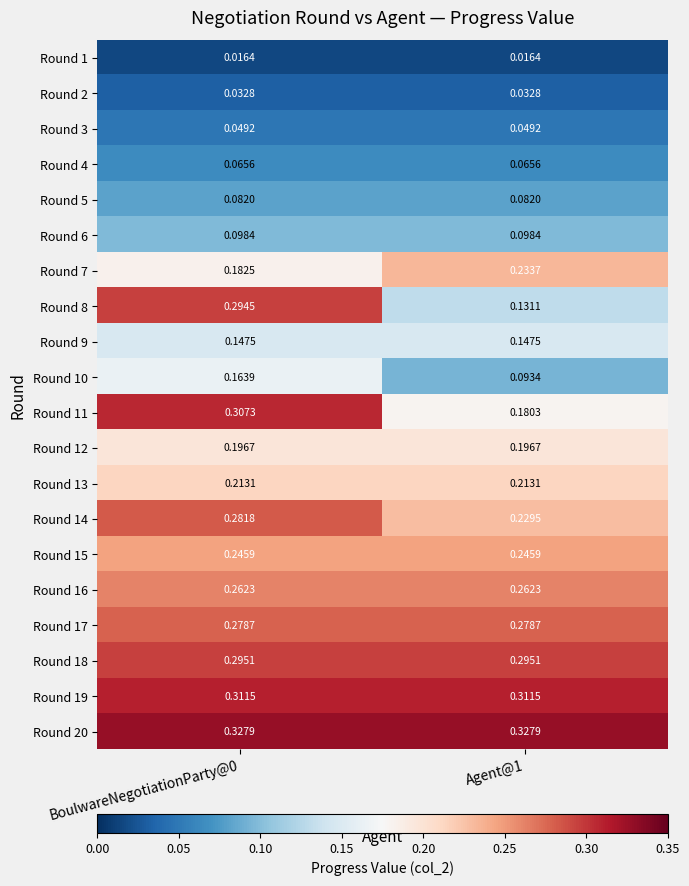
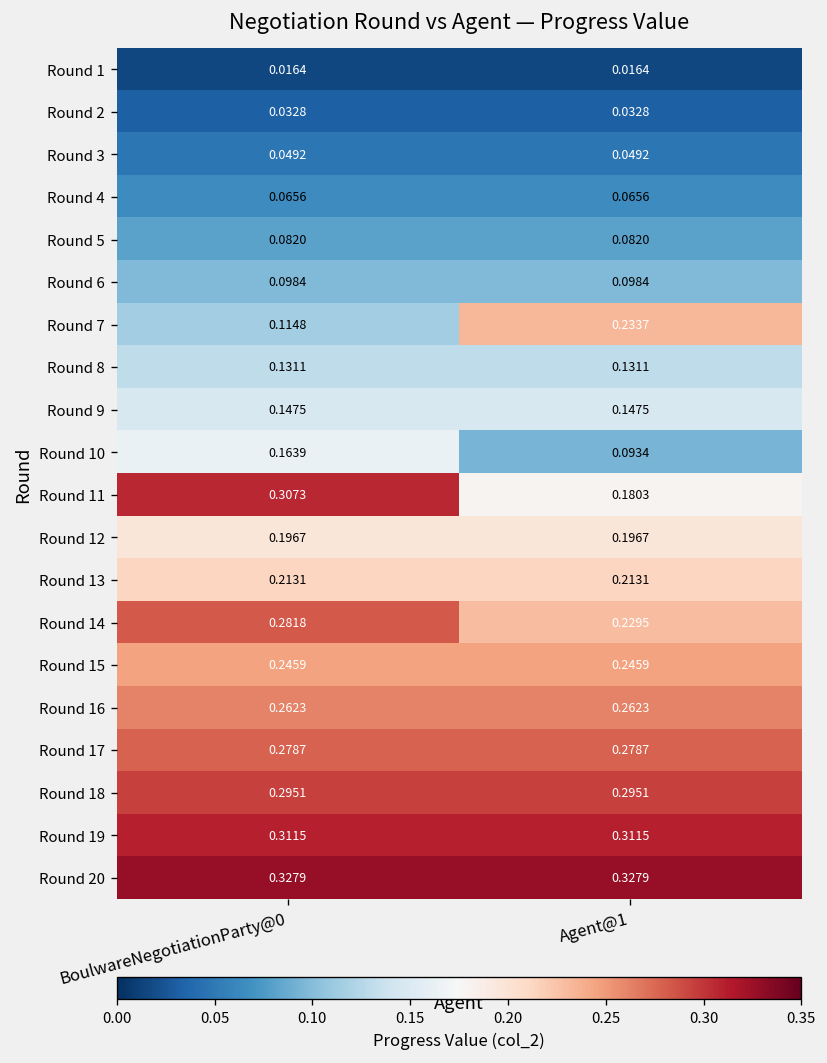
  {
    "Round 1": {
      "BoulwareNegotiationParty@0": 0.0164,
      "Agent@1": 0.0164
    },
    "Round 2": {
      "BoulwareNegotiationParty@0": 0.0328,
      "Agent@1": 0.0328
    },
    "Round 3": {
      "BoulwareNegotiationParty@0": 0.0492,
      "Agent@1": 0.0492
    },
    "Round 4": {
      "BoulwareNegotiationParty@0": 0.0656,
      "Agent@1": 0.0656
    },
    "Round 5": {
      "BoulwareNegotiationParty@0": 0.0820,
      "Agent@1": 0.0820
    },
    "Round 6": {
      "BoulwareNegotiationParty@0": 0.0984,
      "Agent@1": 0.0984
    },
    "Round 7": {
-     "BoulwareNegotiationParty@0": 0.1825,
+     "BoulwareNegotiationParty@0": 0.1148,
      "Agent@1": 0.2337
    },
    "Round 8": {
-     "BoulwareNegotiationParty@0": 0.2945,
+     "BoulwareNegotiationParty@0": 0.1311,
      "Agent@1": 0.1311
    },
    "Round 9": {
      "BoulwareNegotiationParty@0": 0.1475,
      "Agent@1": 0.1475
    },
    "Round 10": {
      "BoulwareNegotiationParty@0": 0.1639,
      "Agent@1": 0.0934
    },
    "Round 11": {
      "BoulwareNegotiationParty@0": 0.3073,
      "Agent@1": 0.1803
    },
    "Round 12": {
      "BoulwareNegotiationParty@0": 0.1967,
      "Agent@1": 0.1967
    },
    "Round 13": {
      "BoulwareNegotiationParty@0": 0.2131,
      "Agent@1": 0.2131
    },
    "Round 14": {
      "BoulwareNegotiationParty@0": 0.2818,
      "Agent@1": 0.2295
    },
    "Round 15": {
      "BoulwareNegotiationParty@0": 0.2459,
      "Agent@1": 0.2459
    },
    "Round 16": {
      "BoulwareNegotiationParty@0": 0.2623,
      "Agent@1": 0.2623
    },
    "Round 17": {
      "BoulwareNegotiationParty@0": 0.2787,
      "Agent@1": 0.2787
    },
    "Round 18": {
      "BoulwareNegotiationParty@0": 0.2951,
      "Agent@1": 0.2951
    },
    "Round 19": {
      "BoulwareNegotiationParty@0": 0.3115,
      "Agent@1": 0.3115
    },
    "Round 20": {
      "BoulwareNegotiationParty@0": 0.3279,
      "Agent@1": 0.3279
    }
  }
